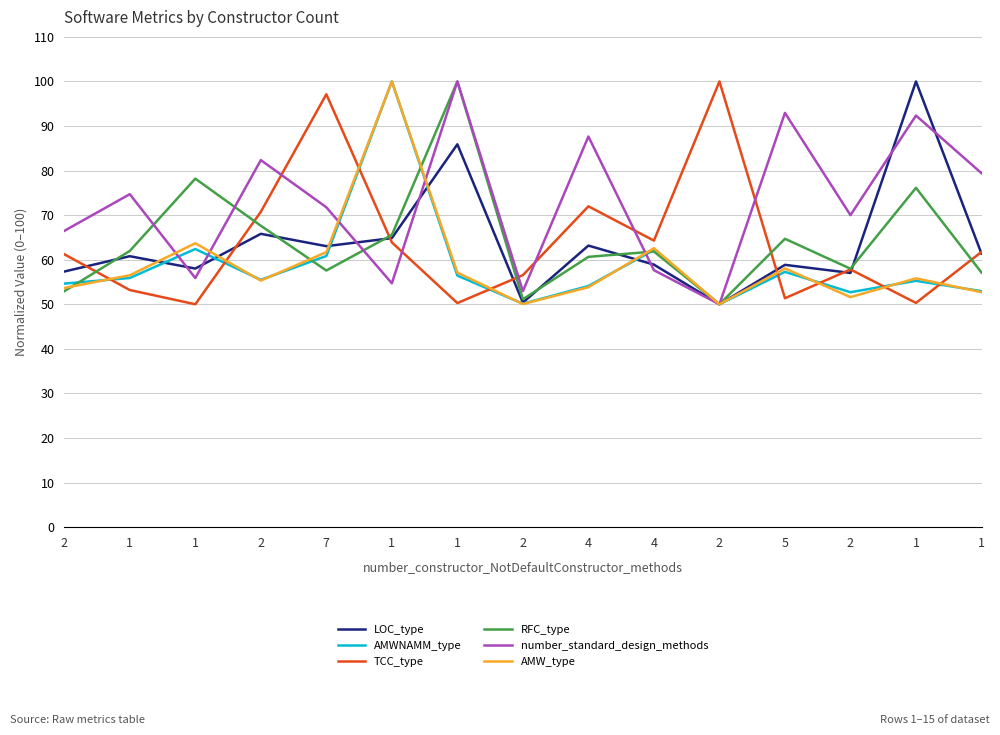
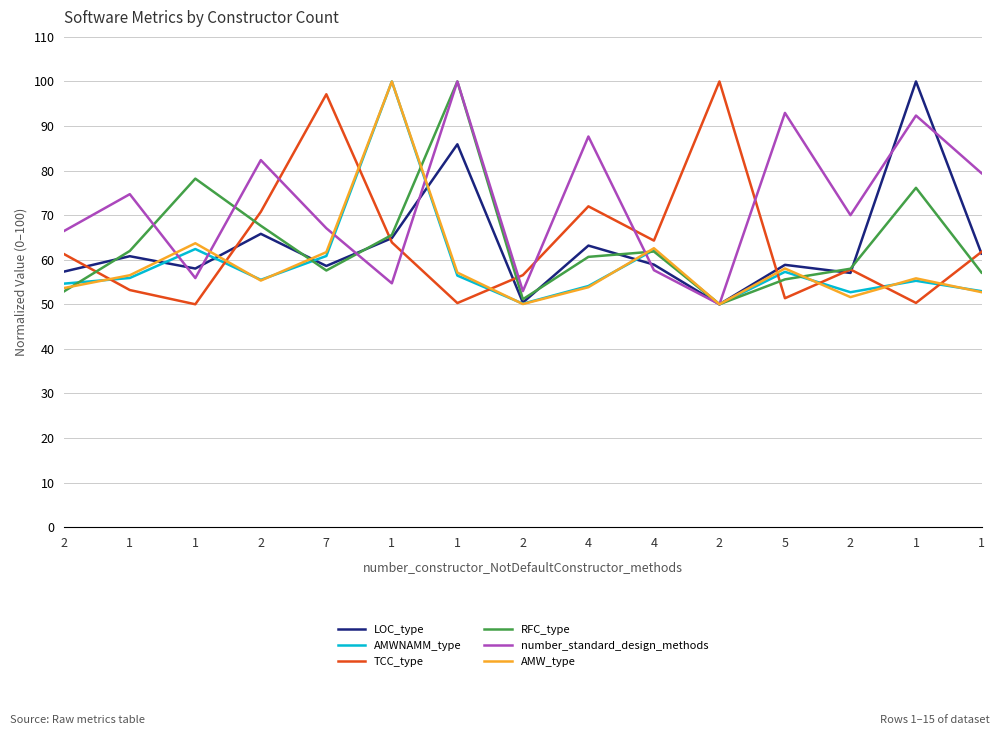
  {
    "LOC_type": {
-     "7": 63,
+     "7": 59,
      "5": 59
    },
    "AMWNAMM_type": {
      "7": 61,
      "5": 57
    },
    "TCC_type": {
      "7": 97,
      "5": 51
    },
    "RFC_type": {
      "7": 58,
-     "5": 65
+     "5": 56
    },
    "number_standard_design_methods": {
-     "7": 72,
+     "7": 67,
      "5": 93
    },
    "AMW_type": {
      "7": 62,
      "5": 58
    }
  }
